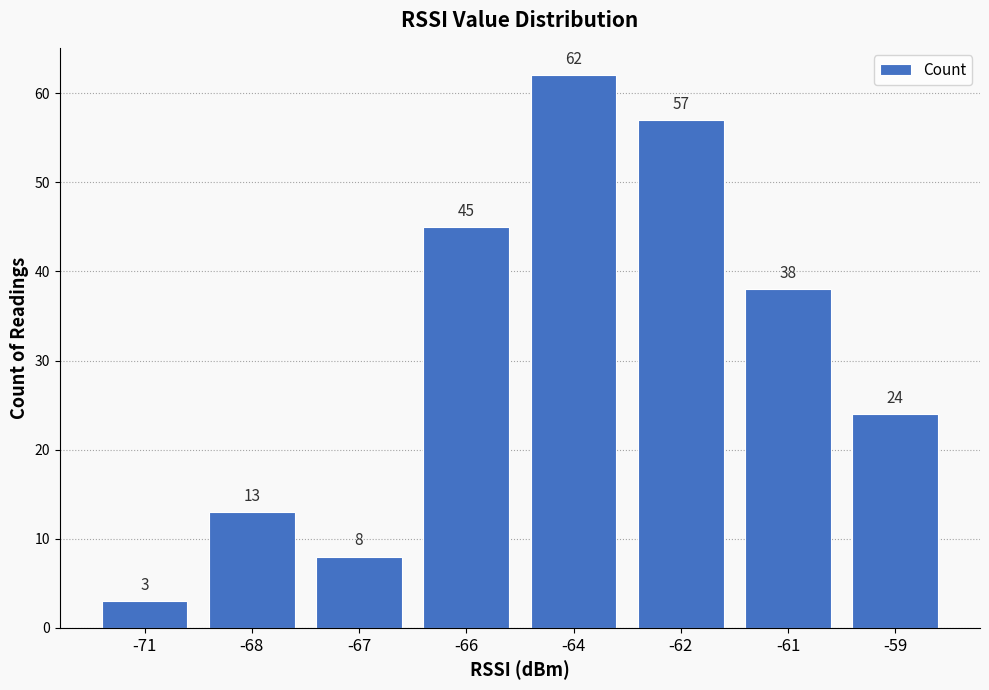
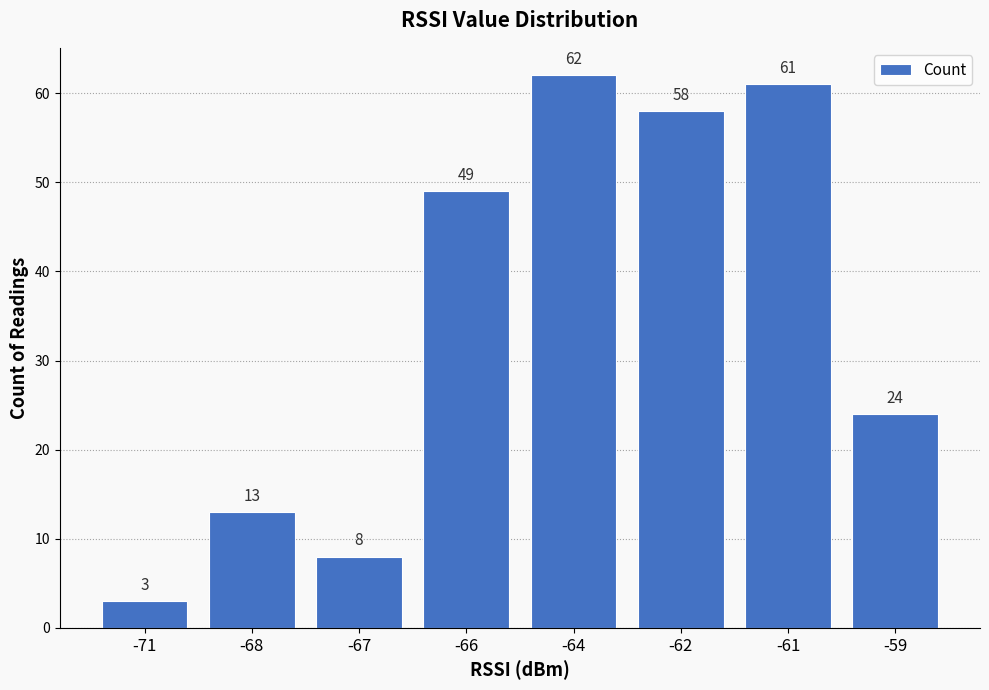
  {
    "-71": 3,
    "-68": 13,
    "-67": 8,
-   "-66": 45,
+   "-66": 49,
    "-64": 62,
-   "-62": 57,
-   "-61": 38,
+   "-62": 58,
+   "-61": 61,
    "-59": 24
  }
